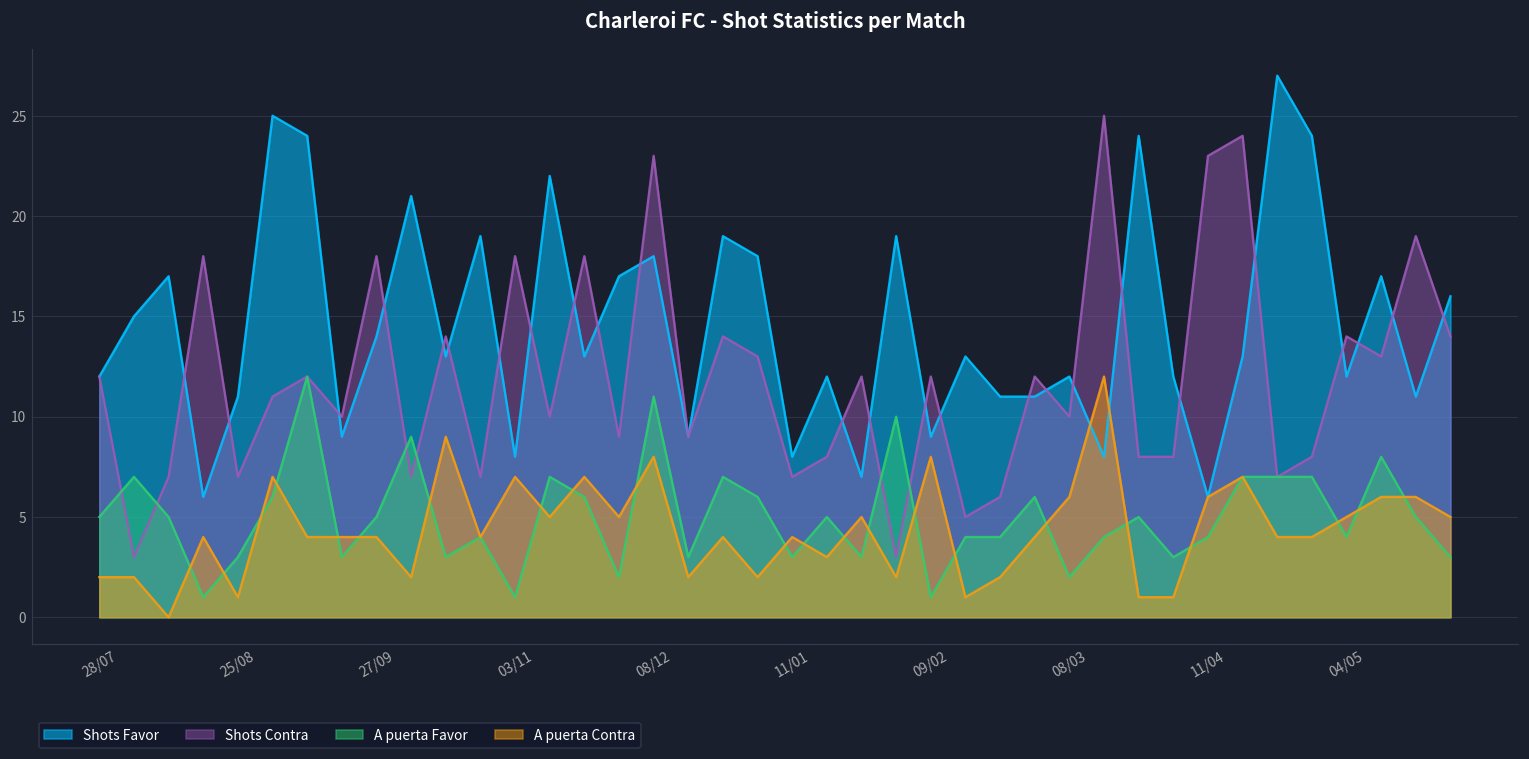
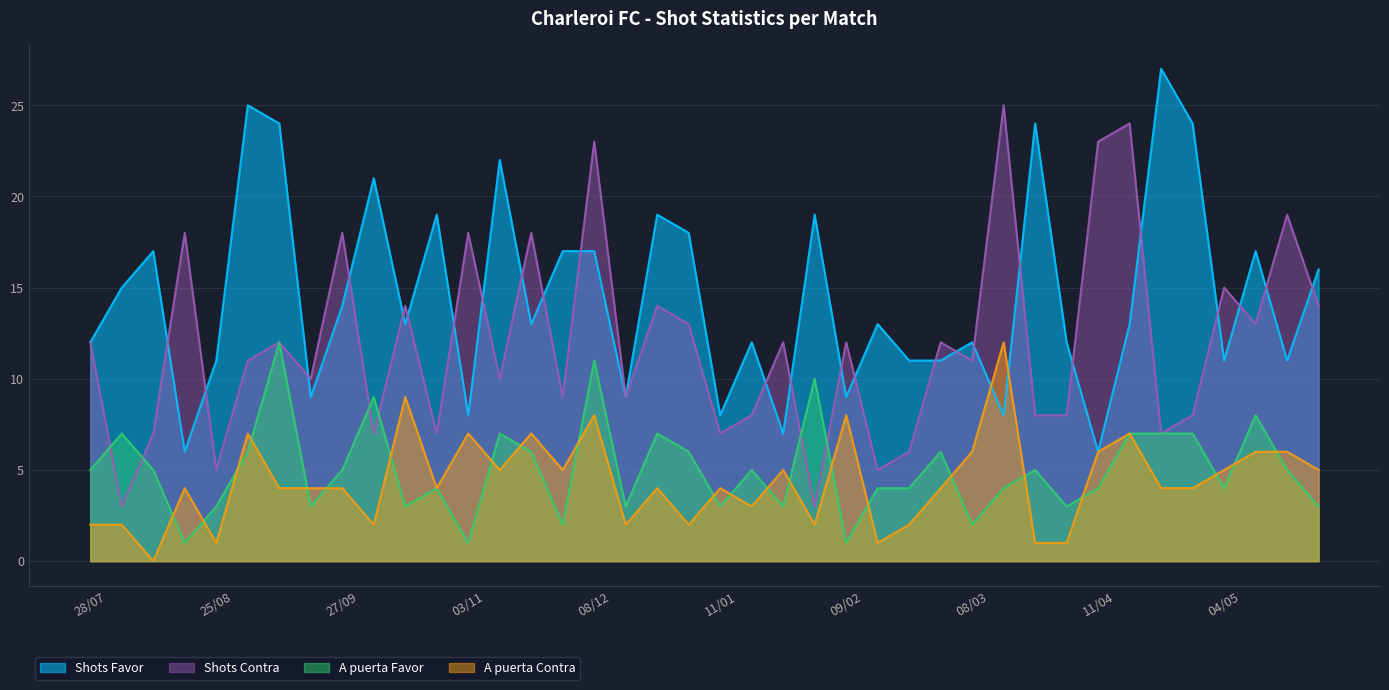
  {
    "Shots Favor": {
      "25/08": 11,
      "27/09": 14,
      "03/11": 8,
-     "08/12": 18,
+     "08/12": 17,
      "11/01": 8,
      "09/02": 9,
      "08/03": 12,
-     "04/05": 12
+     "04/05": 11
    },
    "Shots Contra": {
-     "25/08": 7,
+     "25/08": 5,
      "27/09": 18,
      "03/11": 18,
      "08/12": 23,
      "11/01": 7,
      "09/02": 12,
-     "08/03": 10,
+     "08/03": 11,
      "11/04": 23,
-     "04/05": 14
+     "04/05": 15
    },
    "A puerta Favor": {
      "28/07": 5,
      "25/08": 3,
      "27/09": 5,
      "03/11": 1,
      "08/12": 11,
      "11/01": 3,
      "09/02": 1,
      "08/03": 2,
      "11/04": 4,
      "04/05": 4
    },
    "A puerta Contra": {
      "28/07": 2,
      "25/08": 1,
      "27/09": 4,
      "03/11": 7,
      "08/12": 8,
      "11/01": 4,
      "09/02": 8,
      "08/03": 6,
      "04/05": 5
    }
  }
